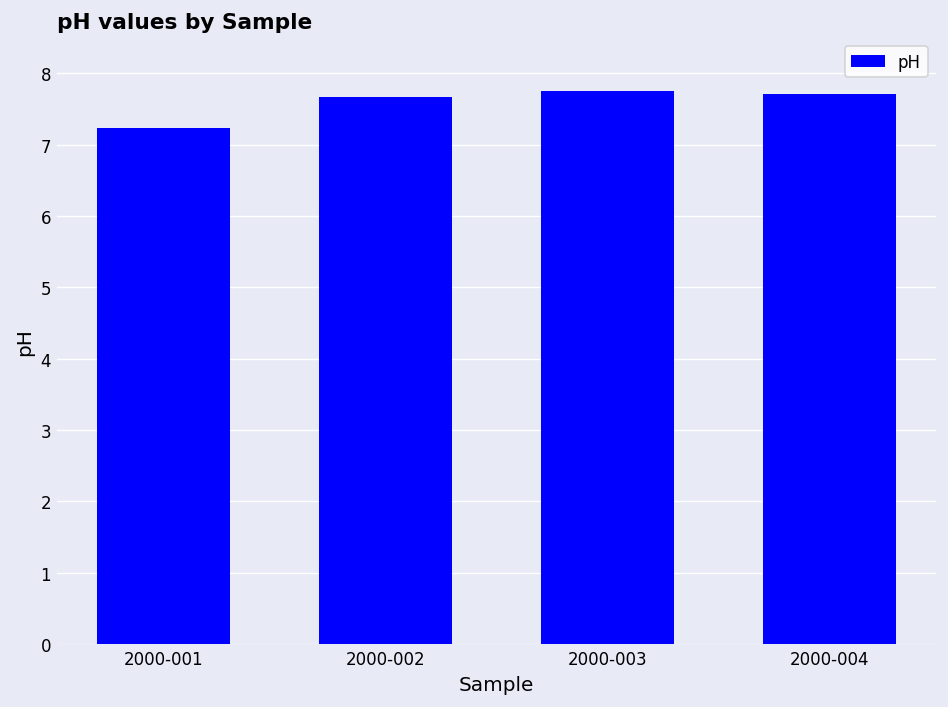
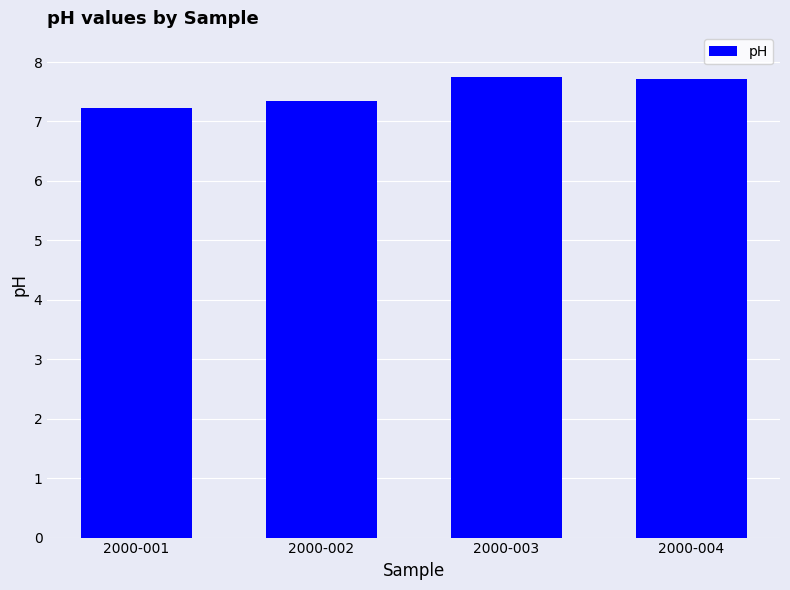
  {
    "2000-001": 7.2,
-   "2000-002": 7.7,
+   "2000-002": 7.4,
    "2000-003": 7.8,
    "2000-004": 7.7
  }
